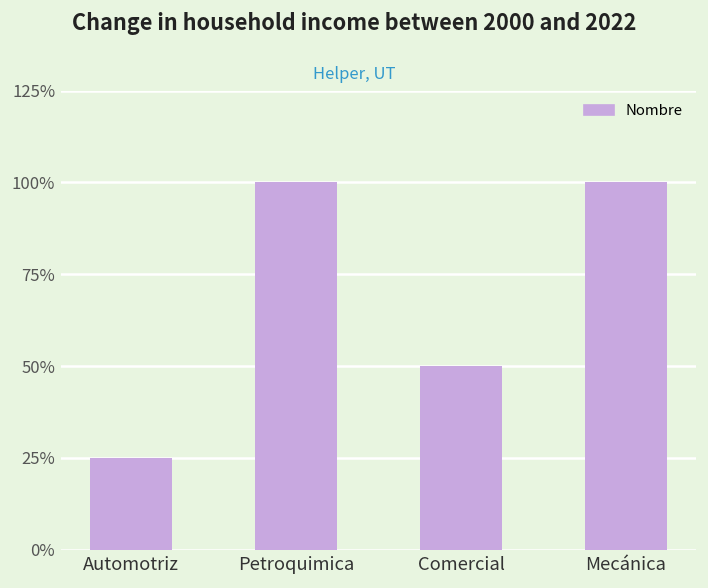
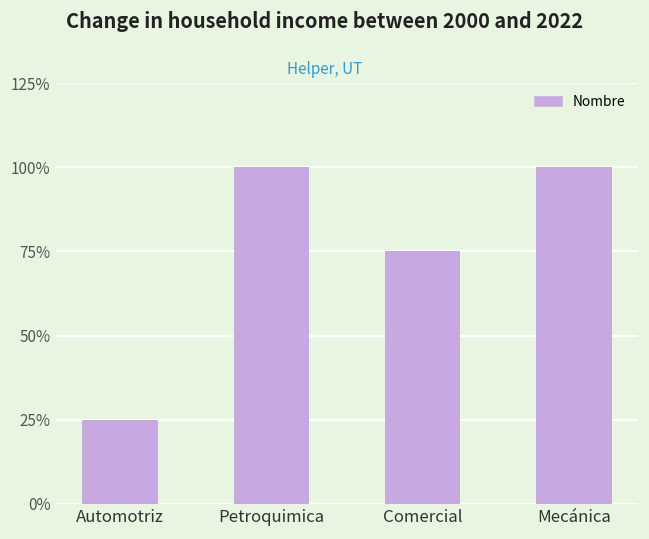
  {
    "Automotriz": "25%",
    "Petroquimica": "100%",
-   "Comercial": "50%",
+   "Comercial": "75%",
    "Mecánica": "100%"
  }
